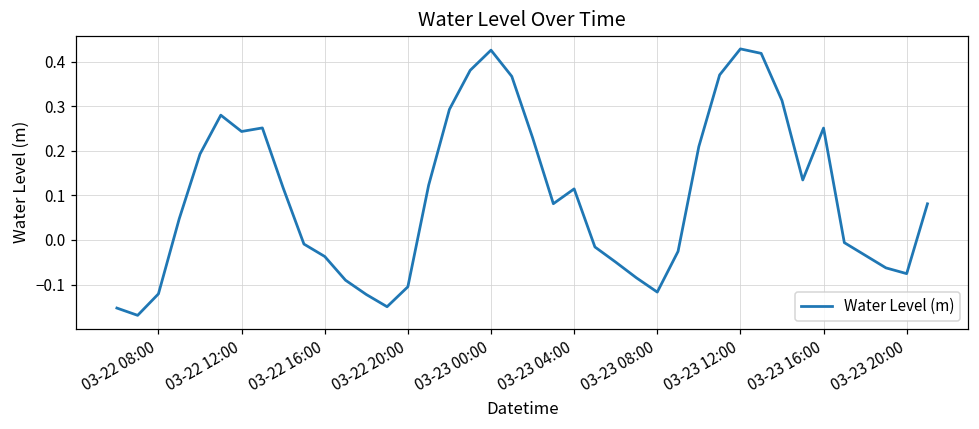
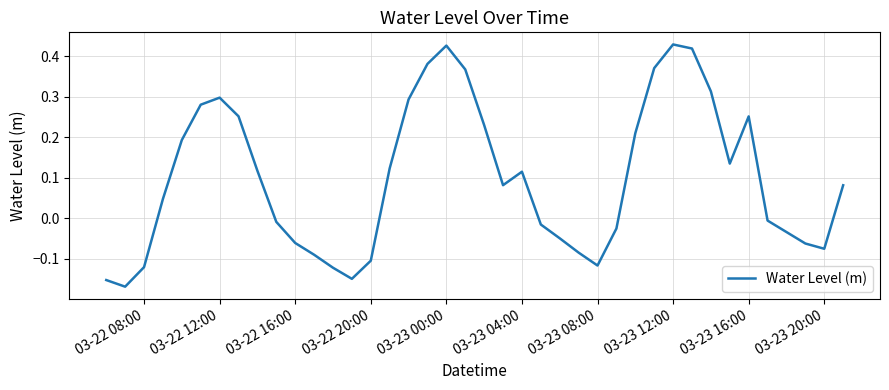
  {
    "03-22 08:00": -0.12,
-   "03-22 12:00": 0.24,
-   "03-22 16:00": -0.04,
+   "03-22 12:00": 0.30,
+   "03-22 16:00": -0.06,
    "03-22 20:00": -0.11,
    "03-23 00:00": 0.43,
    "03-23 04:00": 0.11,
    "03-23 08:00": -0.12,
    "03-23 12:00": 0.43,
    "03-23 16:00": 0.25,
    "03-23 20:00": -0.08
  }
